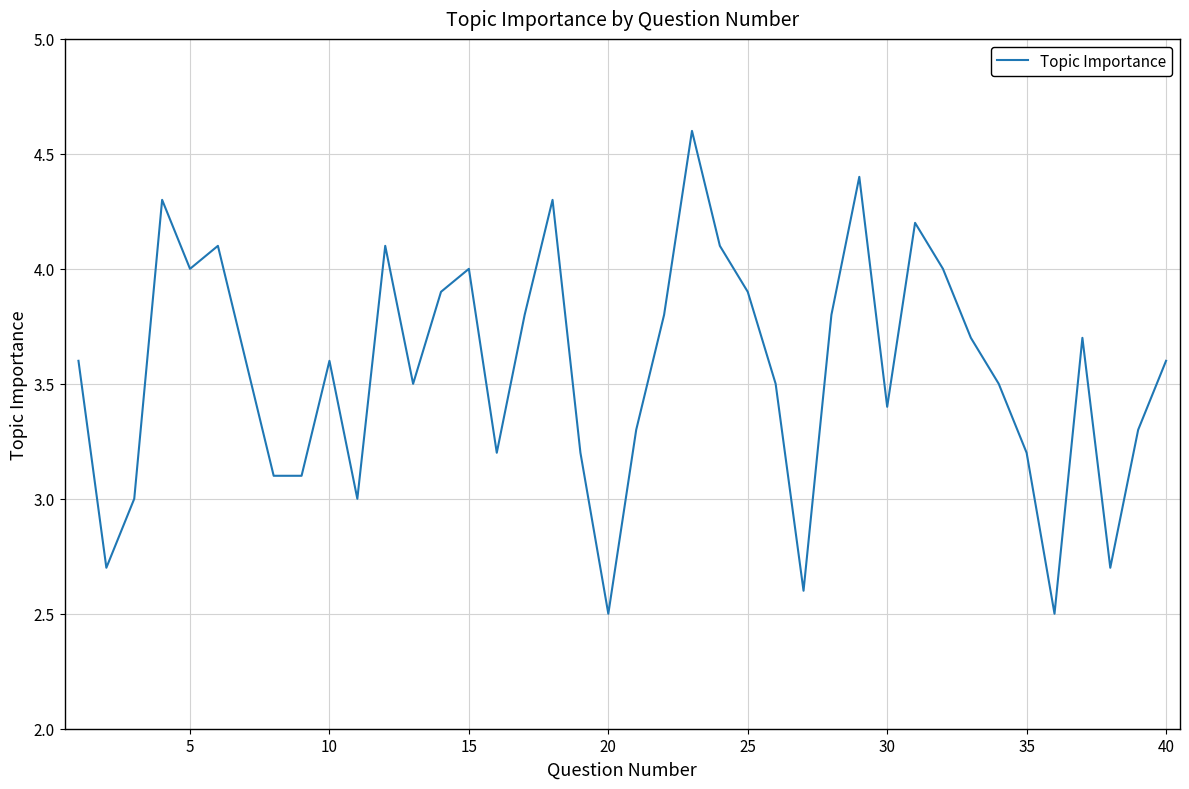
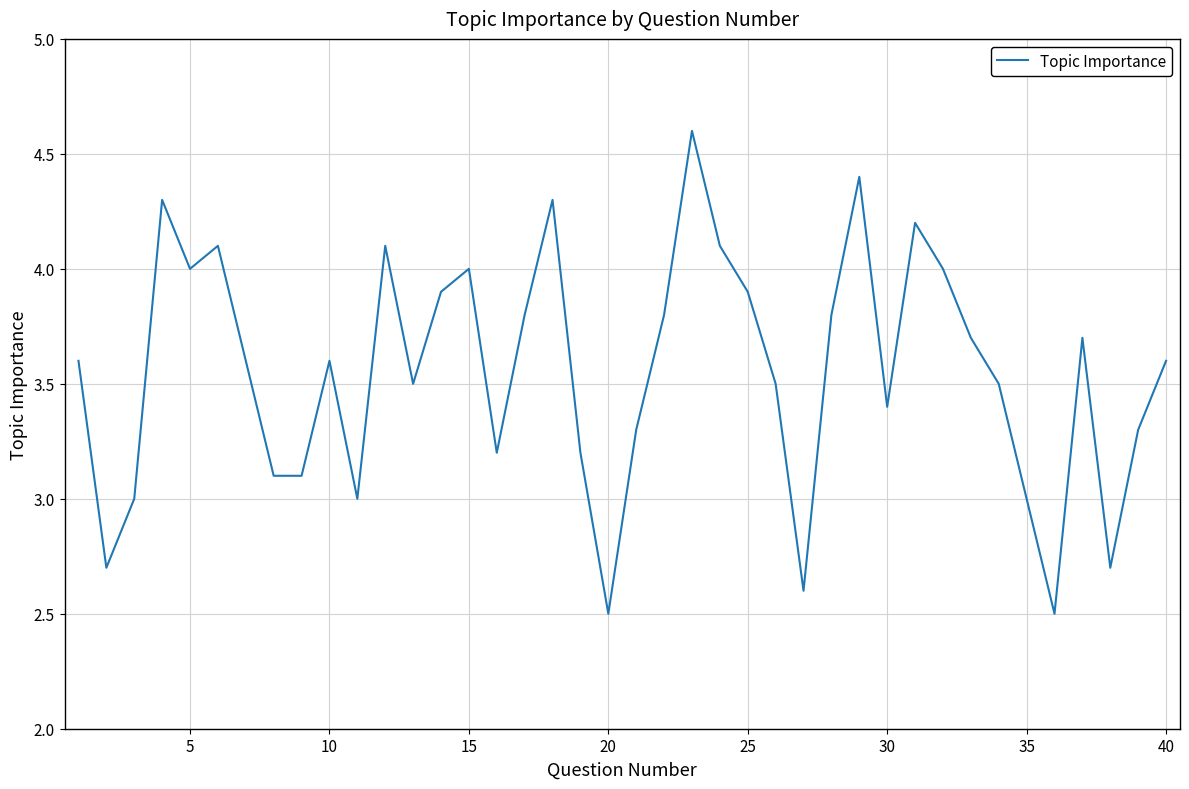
  {
    "5": 4.0,
    "10": 3.6,
    "15": 4.0,
    "20": 2.5,
    "25": 3.9,
    "30": 3.4,
-   "35": 3.2,
+   "35": 3.0,
    "40": 3.6
  }
